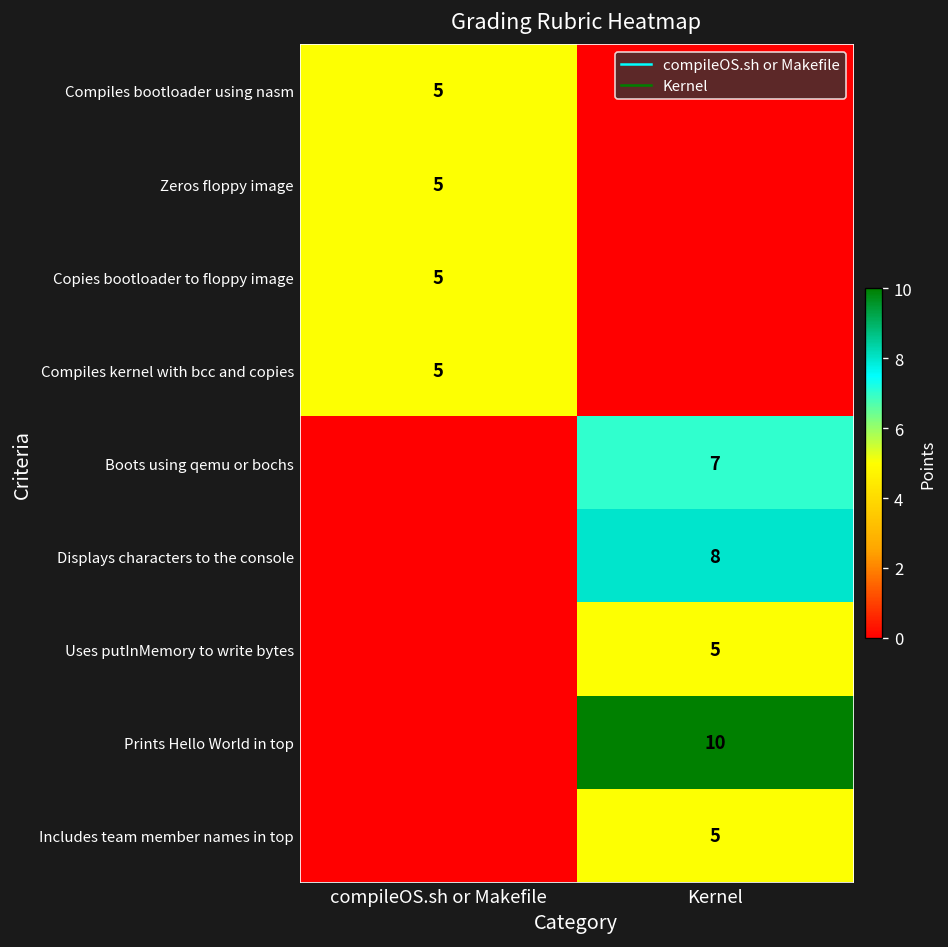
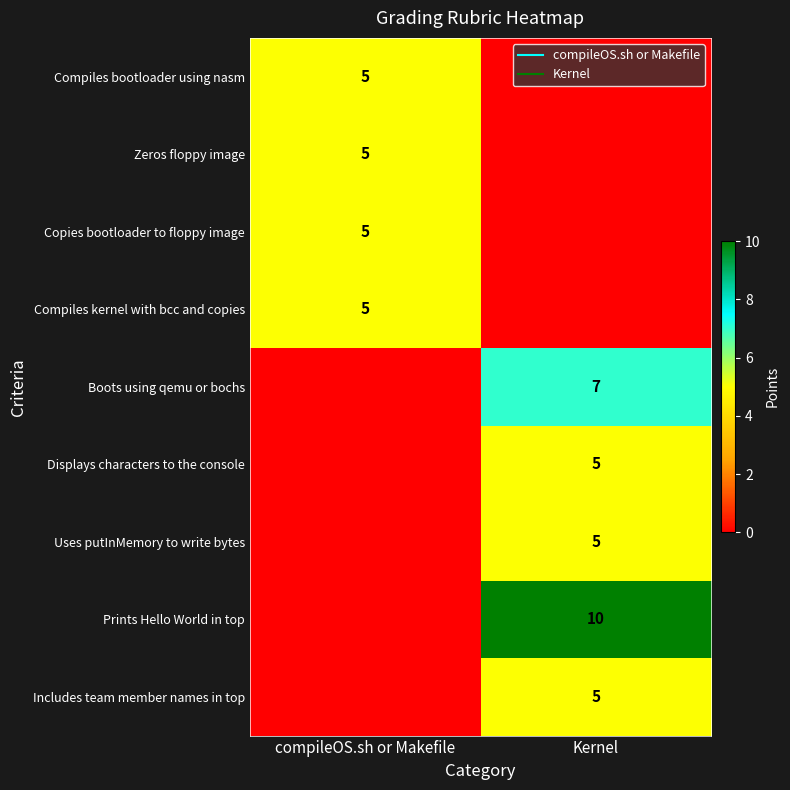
  {
    "Compiles bootloader using nasm": {
      "compileOS.sh or Makefile": 5
    },
    "Zeros floppy image": {
      "compileOS.sh or Makefile": 5
    },
    "Copies bootloader to floppy image": {
      "compileOS.sh or Makefile": 5
    },
    "Compiles kernel with bcc and copies": {
      "compileOS.sh or Makefile": 5
    },
    "Boots using qemu or bochs": {
      "Kernel": 7
    },
    "Displays characters to the console": {
-     "Kernel": 8
+     "Kernel": 5
    },
    "Uses putInMemory to write bytes": {
      "Kernel": 5
    },
    "Prints Hello World in top": {
      "Kernel": 10
    },
    "Includes team member names in top": {
      "Kernel": 5
    }
  }
